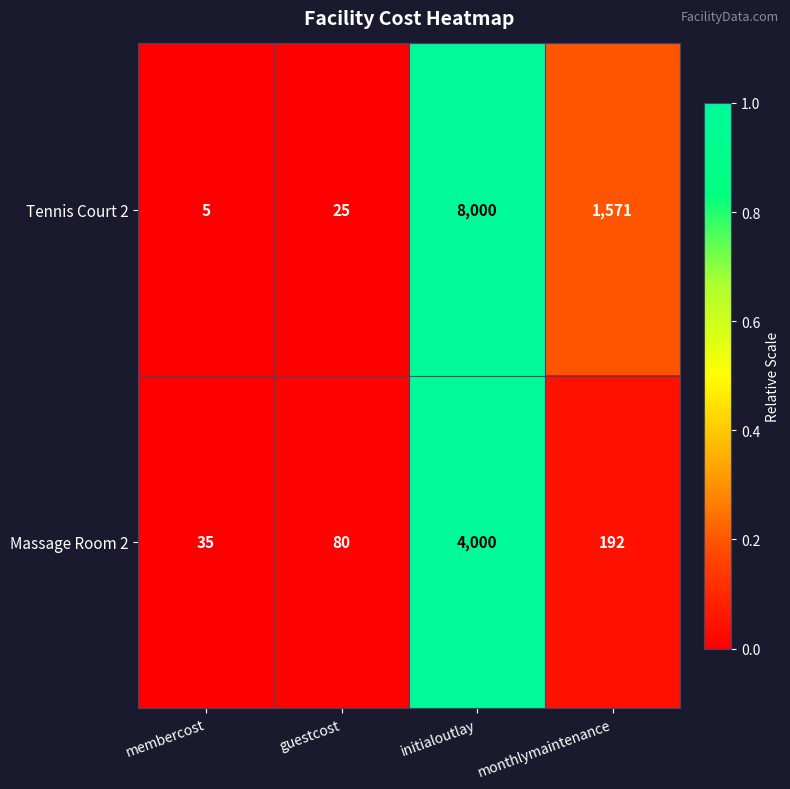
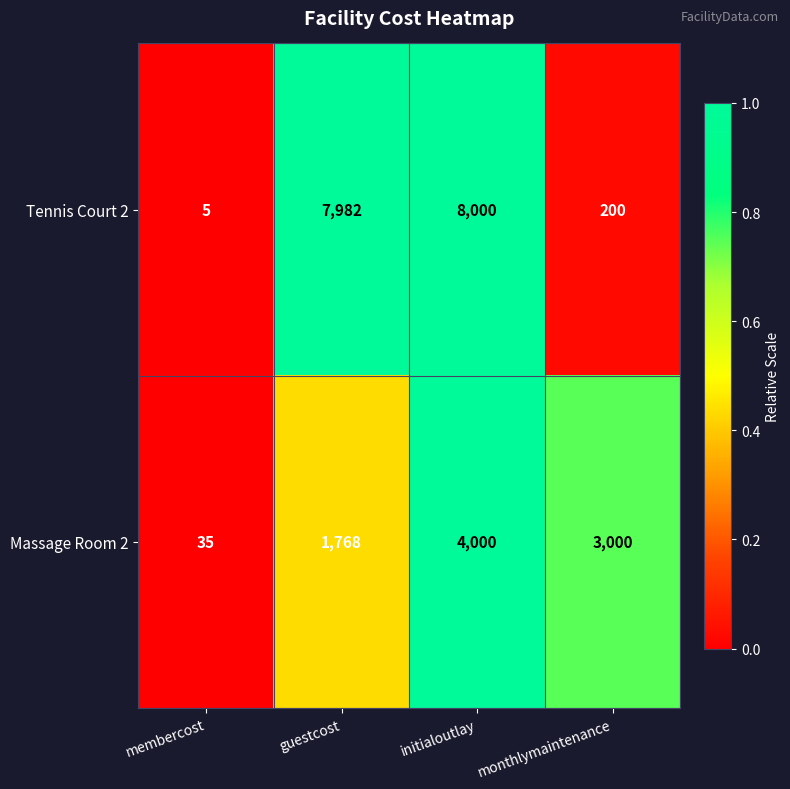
  {
    "Tennis Court 2": {
      "membercost": "5",
-     "guestcost": "25",
+     "guestcost": "7,982",
      "initialoutlay": "8,000",
-     "monthlymaintenance": "1,571"
+     "monthlymaintenance": "200"
    },
    "Massage Room 2": {
      "membercost": "35",
-     "guestcost": "80",
+     "guestcost": "1,768",
      "initialoutlay": "4,000",
-     "monthlymaintenance": "192"
+     "monthlymaintenance": "3,000"
    }
  }
